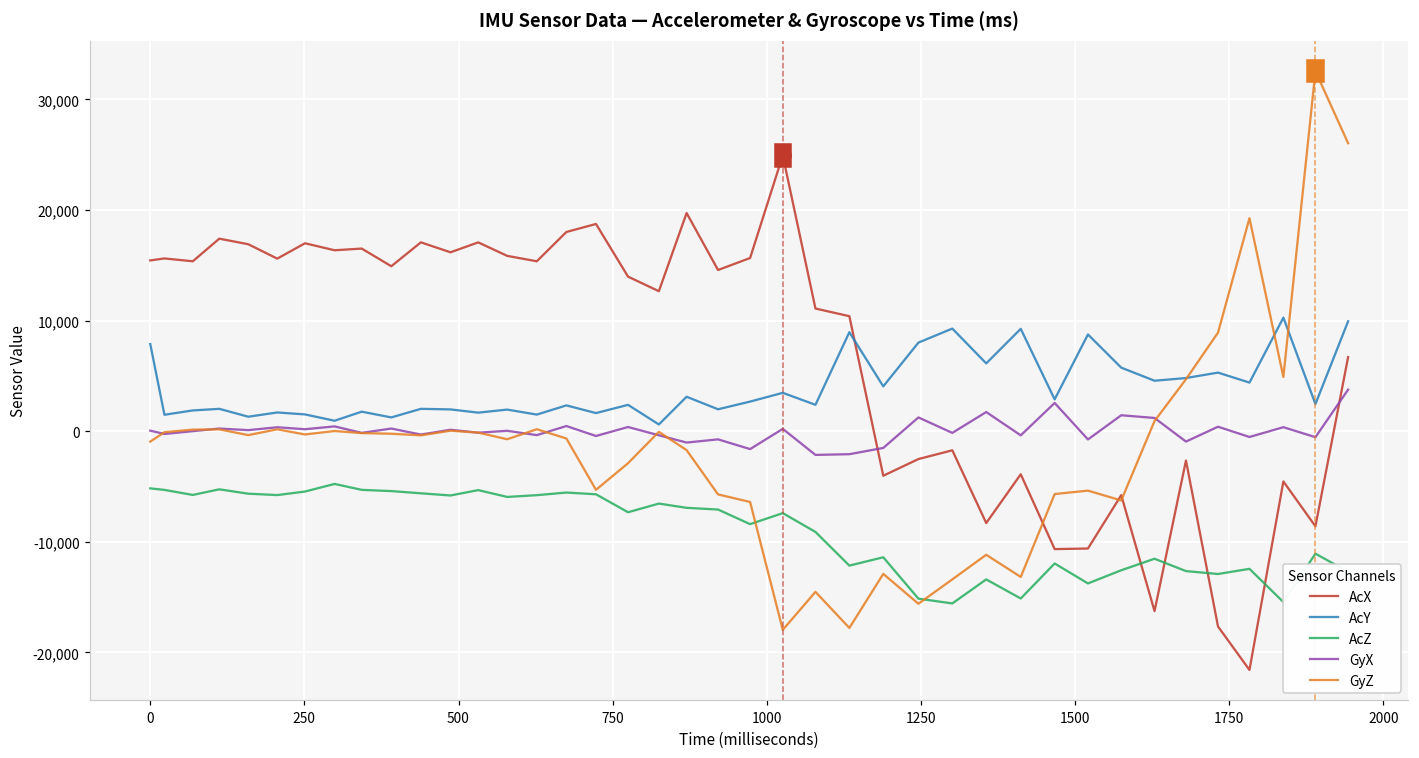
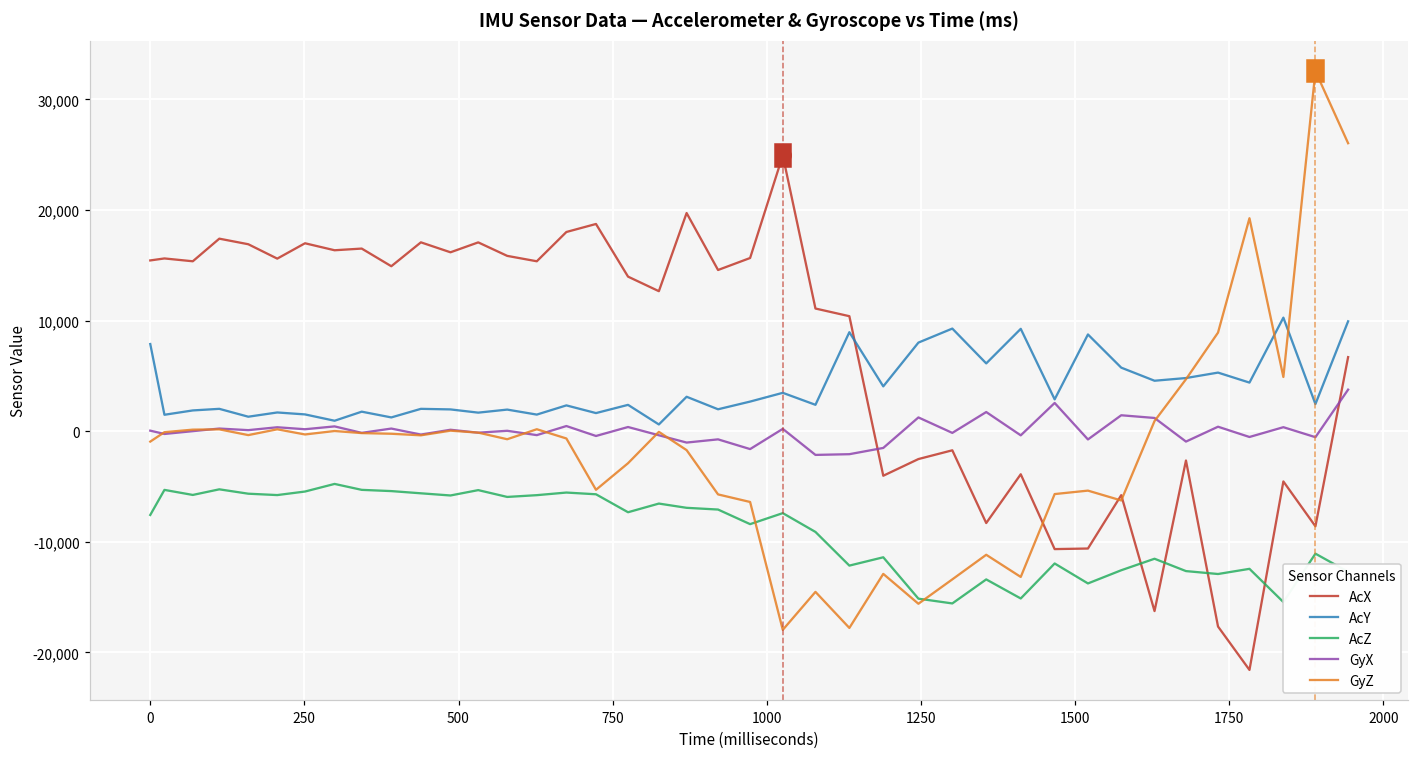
  {
    "AcY": {
      "0": "7,900"
    },
    "AcZ": {
-     "0": "-5,200"
+     "0": "-7,600"
    },
    "GyX": {
      "0": "0"
    }
  }
